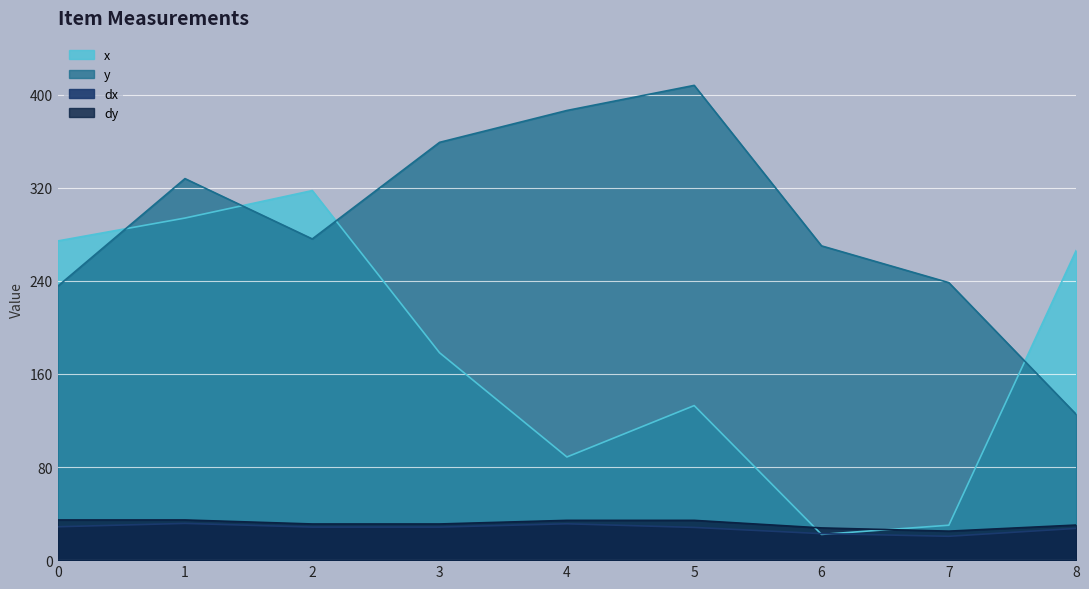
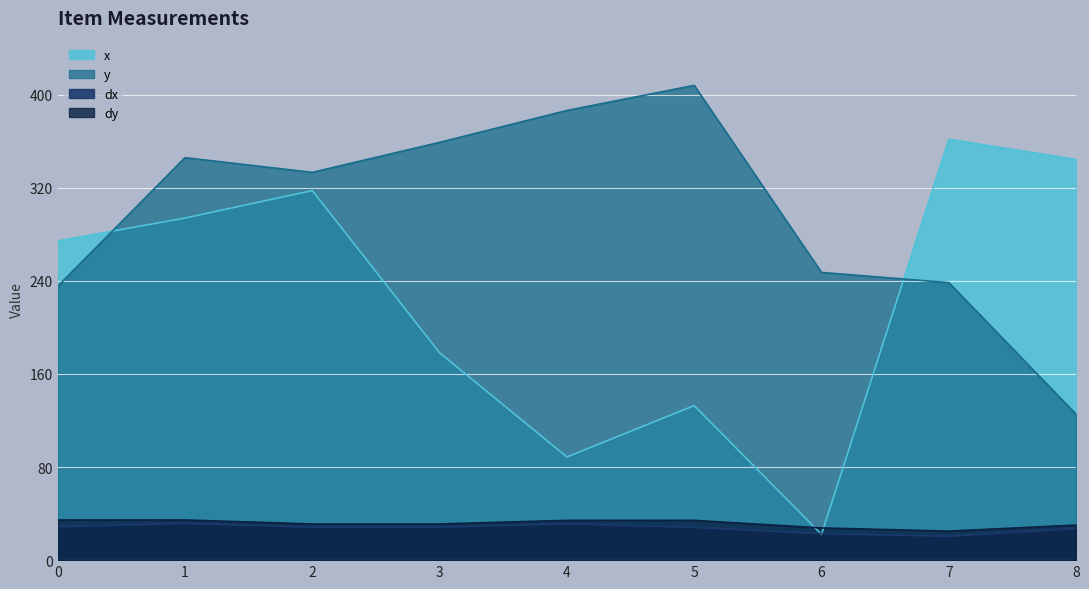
  {
    "x": {
      "0": 274,
      "1": 294,
      "2": 318,
      "3": 178,
      "4": 89,
      "5": 133,
-     "7": 30,
-     "8": 266
+     "7": 362,
+     "8": 344
    },
    "y": {
      "0": 235,
-     "1": 328,
-     "2": 276,
+     "1": 346,
+     "2": 333,
      "3": 359,
      "4": 386,
      "5": 408,
-     "6": 270,
+     "6": 247,
      "7": 238,
      "8": 125
    }
  }
